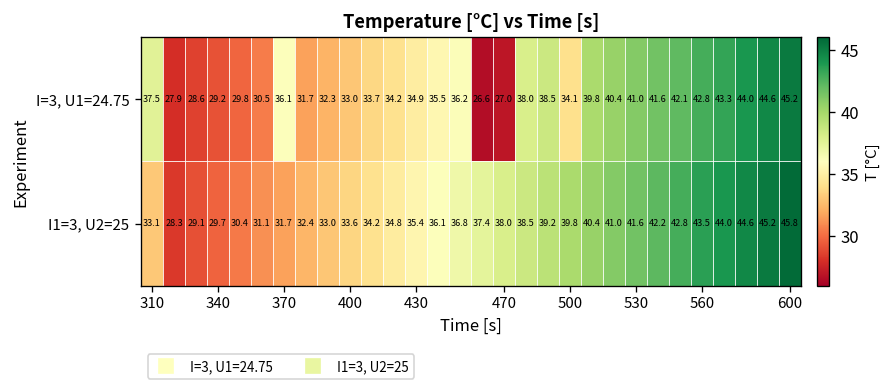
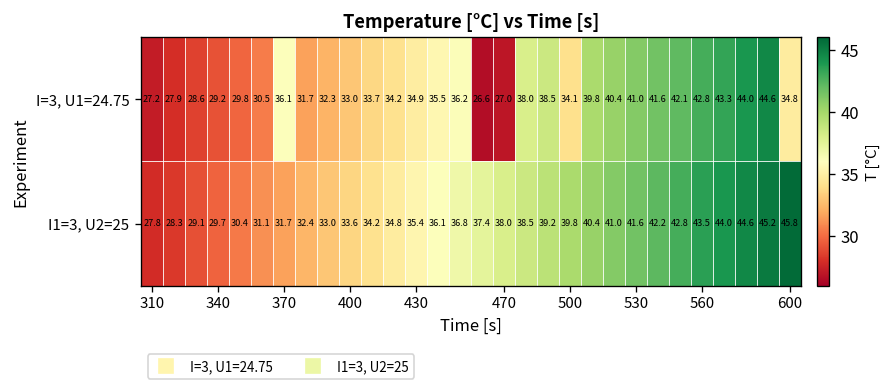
  {
    "I=3, U1=24.75": {
-     "310": 37.5,
+     "310": 27.2,
      "340": 29.2,
      "370": 36.1,
      "400": 33.0,
      "430": 34.9,
      "470": 27.0,
      "500": 34.1,
      "530": 41.0,
      "560": 42.8,
-     "600": 45.2
+     "600": 34.8
    },
    "I1=3, U2=25": {
-     "310": 33.1,
+     "310": 27.8,
      "340": 29.7,
      "370": 31.7,
      "400": 33.6,
      "430": 35.4,
      "470": 38.0,
      "500": 39.8,
      "530": 41.6,
      "560": 43.5,
      "600": 45.8
    }
  }
